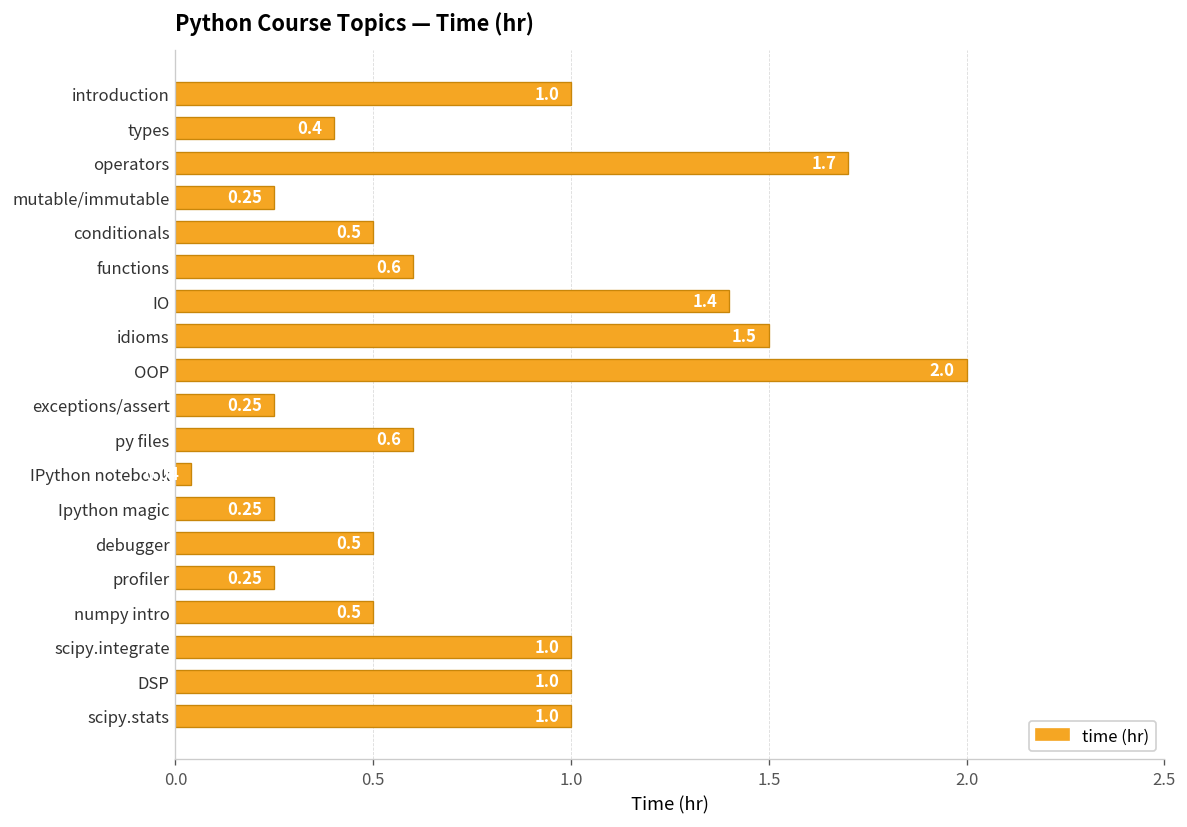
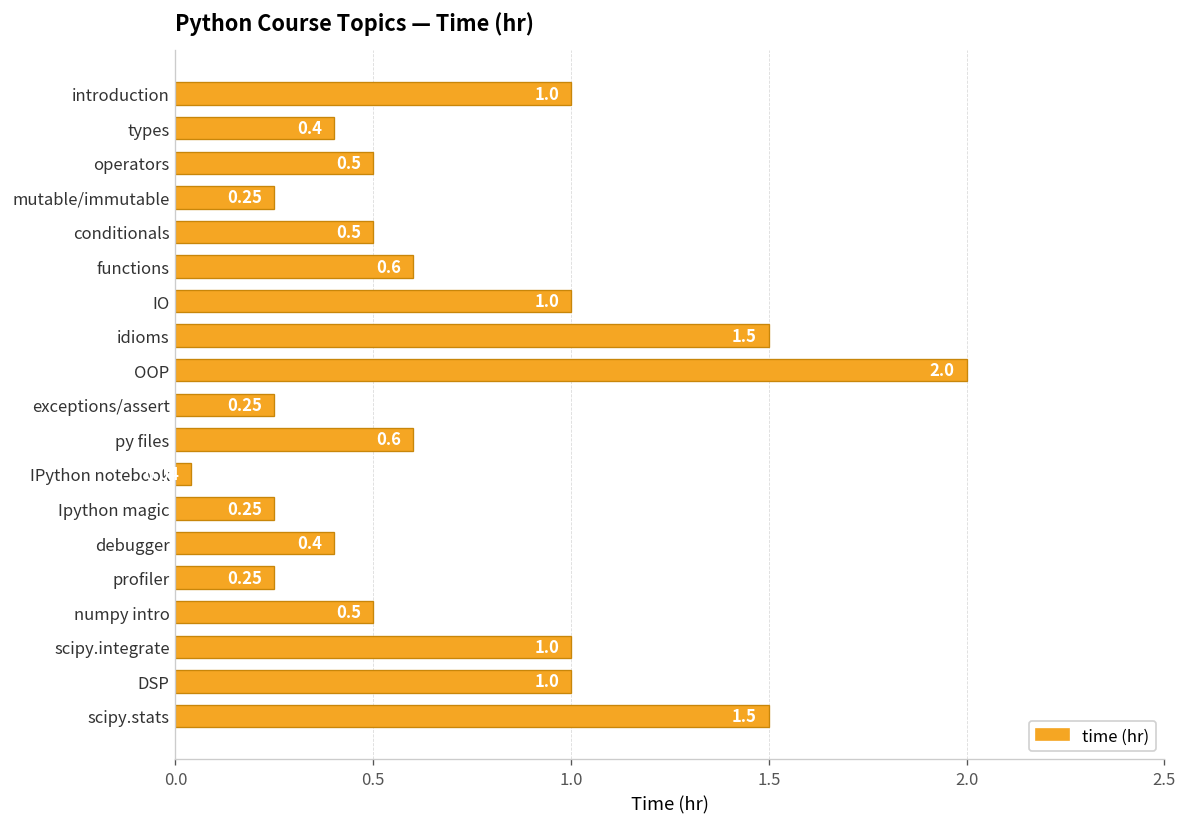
  {
    "introduction": 1.0,
    "types": 0.4,
-   "operators": 1.7,
+   "operators": 0.5,
    "mutable/immutable": 0.25,
    "conditionals": 0.5,
    "functions": 0.6,
-   "IO": 1.4,
+   "IO": 1.0,
    "idioms": 1.5,
    "OOP": 2.0,
    "exceptions/assert": 0.25,
    "py files": 0.6,
    "Ipython magic": 0.25,
-   "debugger": 0.5,
+   "debugger": 0.4,
    "profiler": 0.25,
    "numpy intro": 0.5,
    "scipy.integrate": 1.0,
    "DSP": 1.0,
-   "scipy.stats": 1.0
+   "scipy.stats": 1.5
  }
